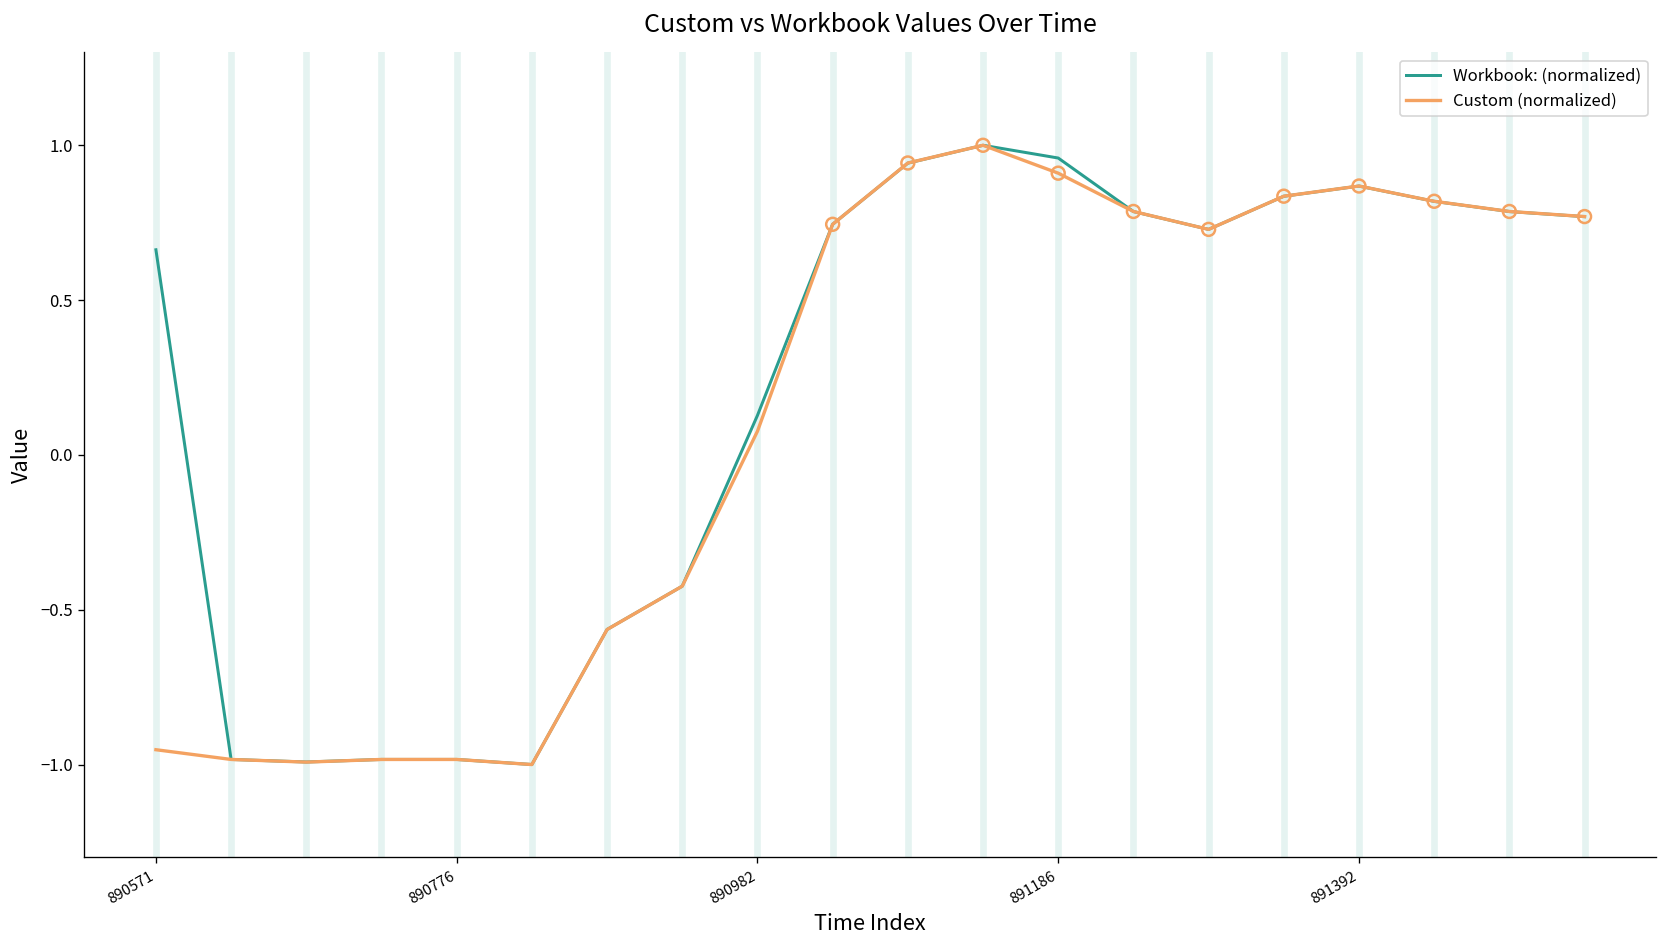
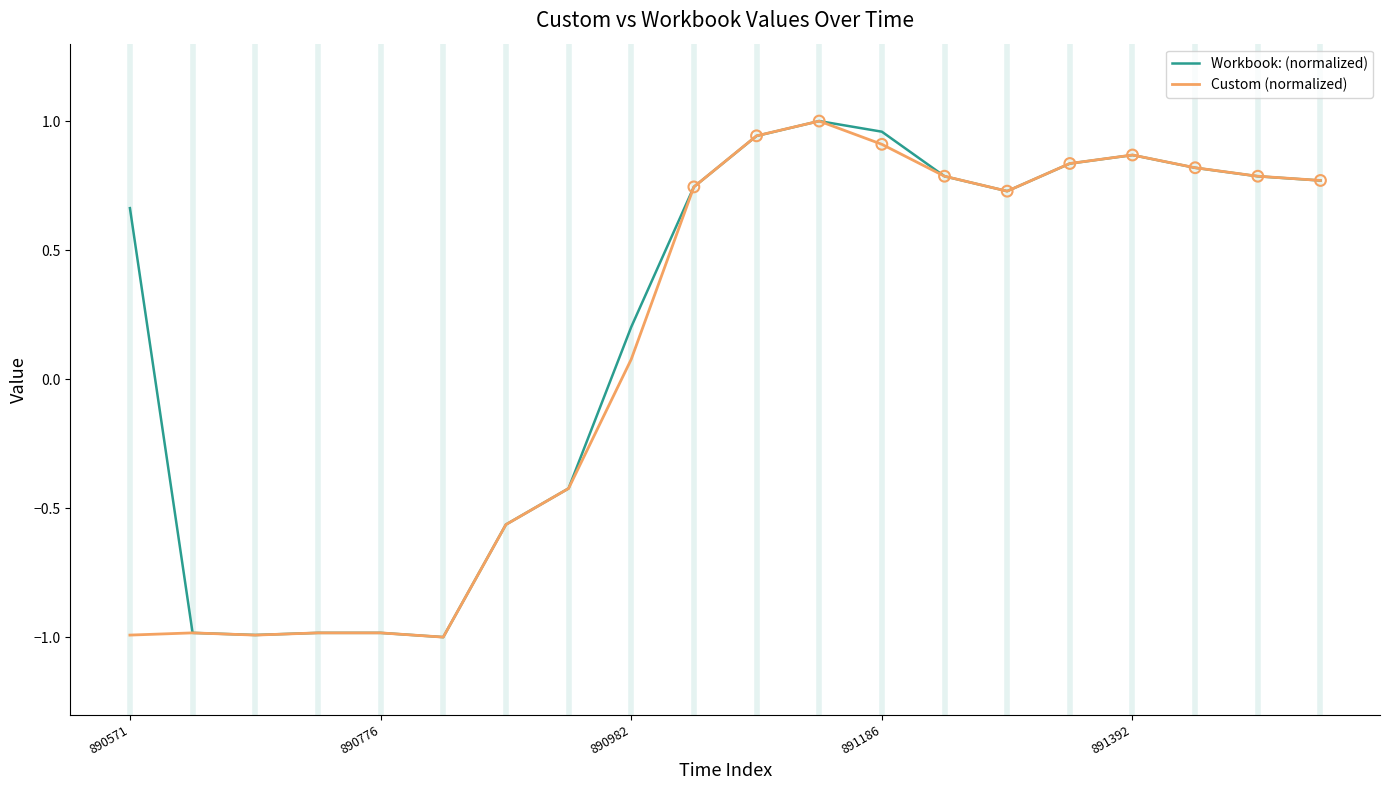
  {
    "Workbook: (normalized)": {
      "890571": 0.66,
-     "890982": 0.13,
+     "890982": 0.20,
      "891186": 0.96
    },
    "Custom (normalized)": {
-     "890571": -0.95,
+     "890571": -0.99,
      "890982": 0.08
    }
  }
